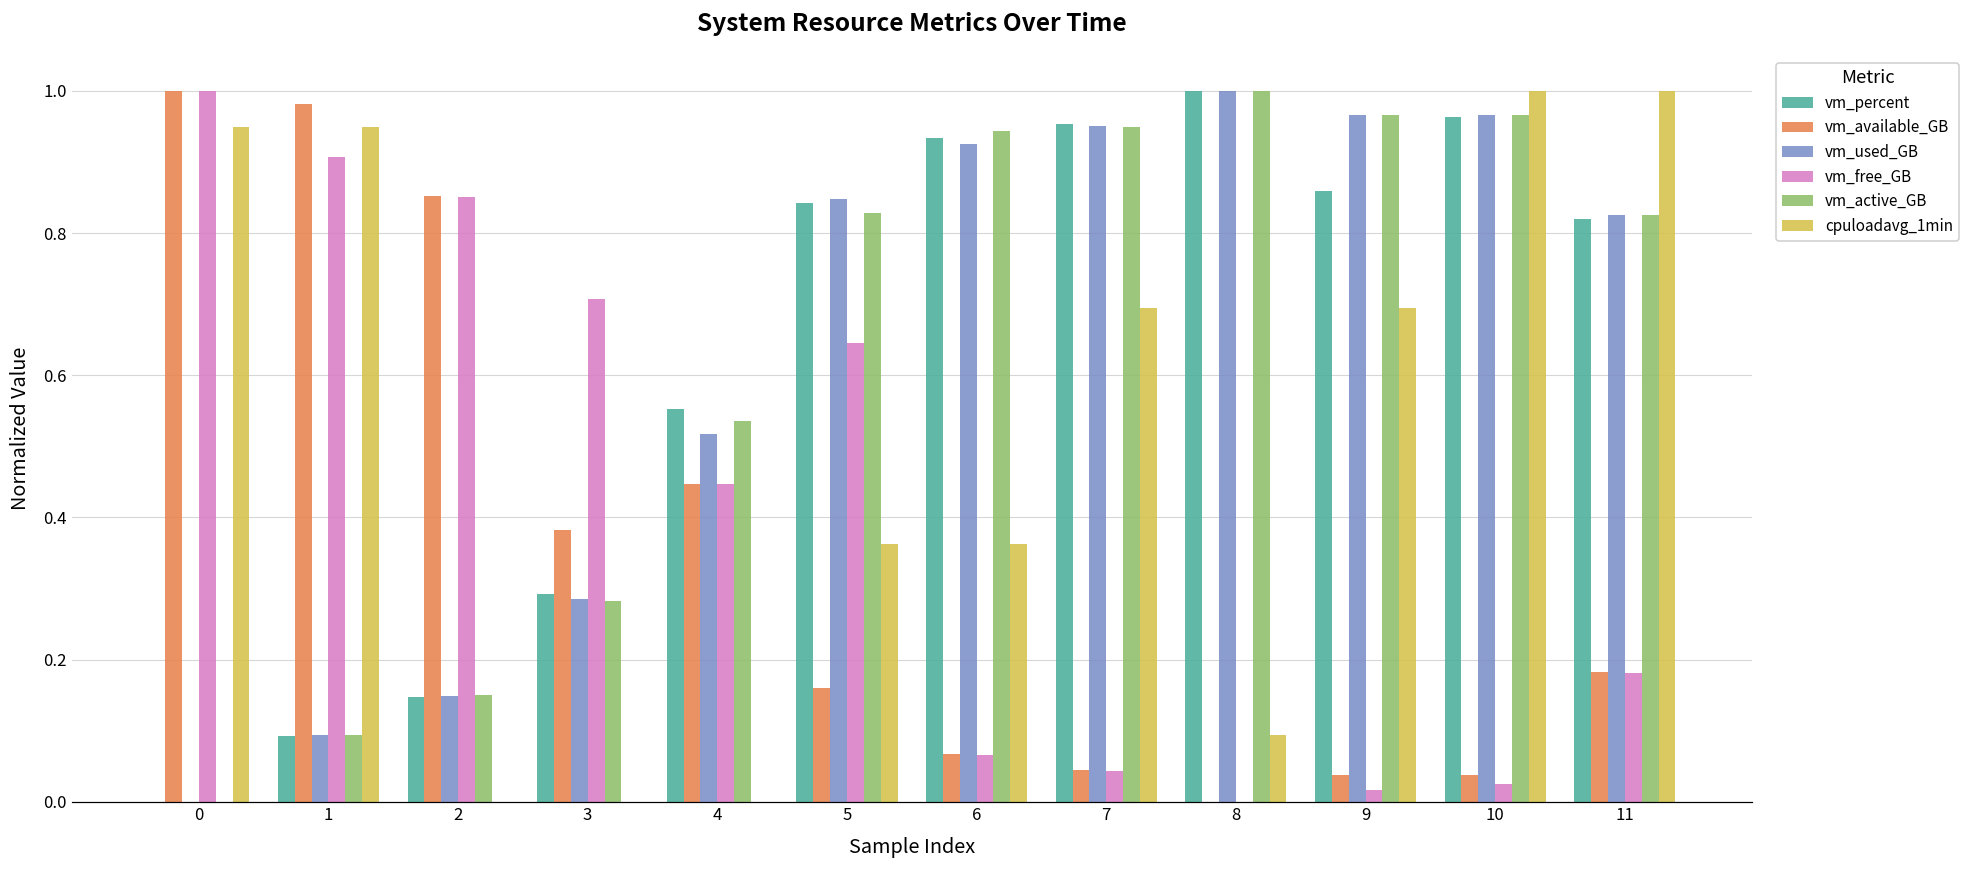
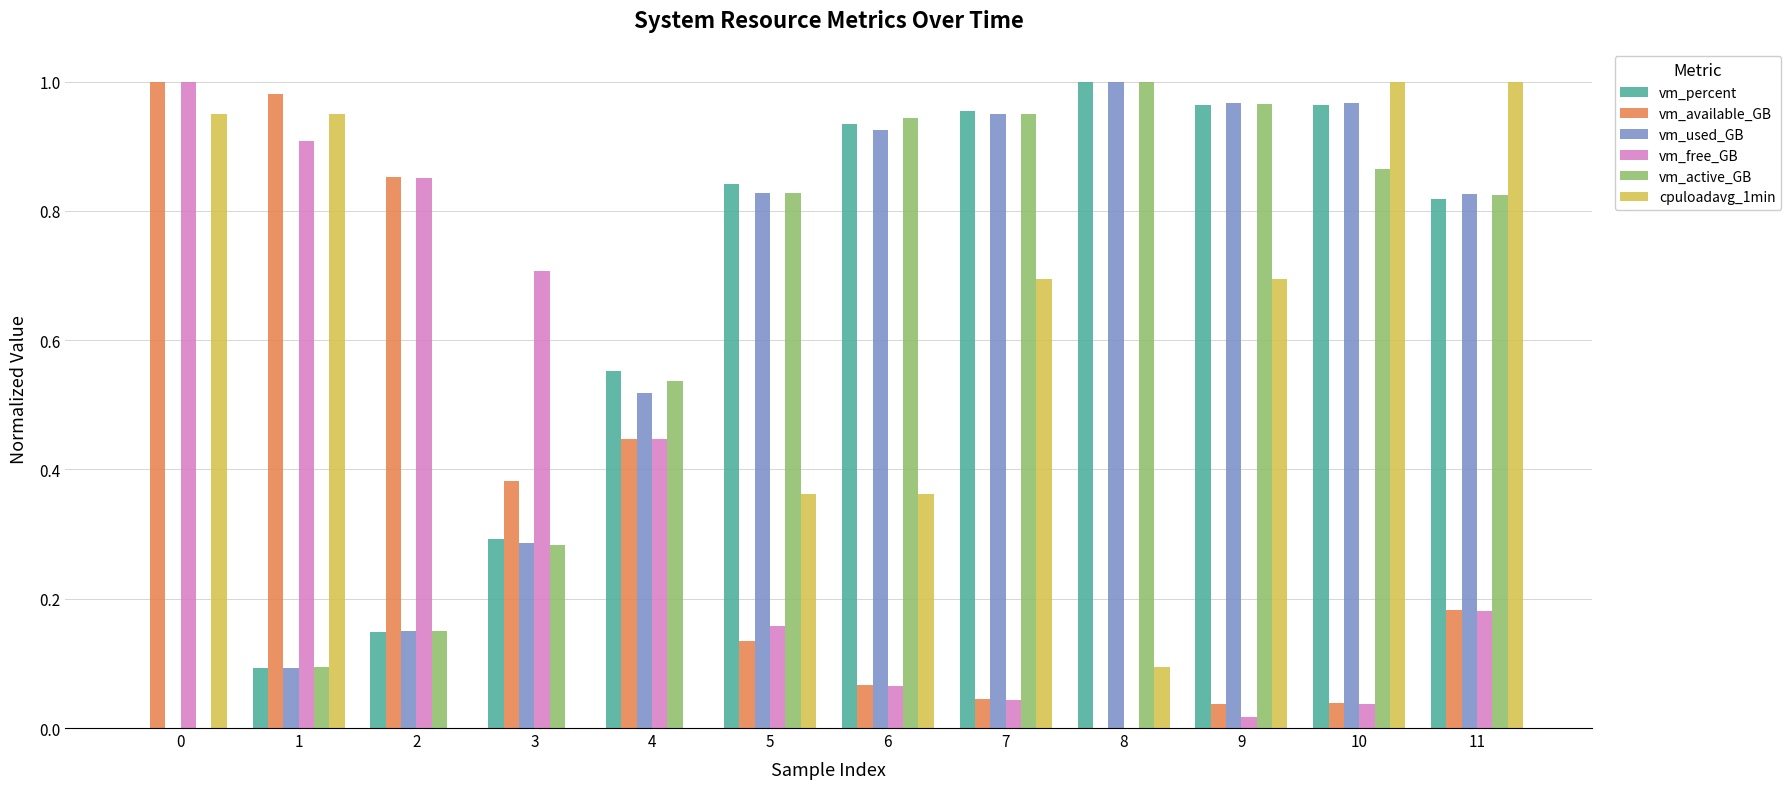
  {
    "vm_percent": {
      "0": 0.00,
      "1": 0.09,
      "2": 0.15,
      "3": 0.29,
      "4": 0.55,
      "5": 0.84,
      "6": 0.93,
      "7": 0.95,
      "8": 1.00,
-     "9": 0.86,
+     "9": 0.96,
      "10": 0.96,
      "11": 0.82
    },
    "vm_available_GB": {
      "0": 1.00,
      "1": 0.98,
      "2": 0.85,
      "3": 0.38,
      "4": 0.45,
-     "5": 0.16,
+     "5": 0.13,
      "6": 0.07,
      "7": 0.04,
      "8": 0.00,
      "9": 0.04,
      "10": 0.04,
      "11": 0.18
    },
    "vm_used_GB": {
      "0": 0.00,
      "1": 0.09,
      "2": 0.15,
      "3": 0.29,
      "4": 0.52,
-     "5": 0.85,
+     "5": 0.83,
      "6": 0.92,
      "7": 0.95,
      "8": 1.00,
      "9": 0.97,
      "10": 0.97,
      "11": 0.83
    },
    "vm_free_GB": {
      "0": 1.00,
      "1": 0.91,
      "2": 0.85,
      "3": 0.71,
      "4": 0.45,
-     "5": 0.65,
+     "5": 0.16,
      "6": 0.07,
      "7": 0.04,
      "8": 0.00,
      "9": 0.02,
-     "10": 0.02,
+     "10": 0.04,
      "11": 0.18
    },
    "vm_active_GB": {
      "0": 0.00,
      "1": 0.09,
      "2": 0.15,
      "3": 0.28,
      "4": 0.54,
      "5": 0.83,
      "6": 0.94,
      "7": 0.95,
      "8": 1.00,
      "9": 0.97,
-     "10": 0.97,
+     "10": 0.86,
      "11": 0.83
    },
    "cpuloadavg_1min": {
      "0": 0.95,
      "1": 0.95,
      "2": 0.00,
      "3": 0.00,
      "4": 0.00,
      "5": 0.36,
      "6": 0.36,
      "7": 0.70,
      "8": 0.09,
      "9": 0.70,
      "10": 1.00,
      "11": 1.00
    }
  }
